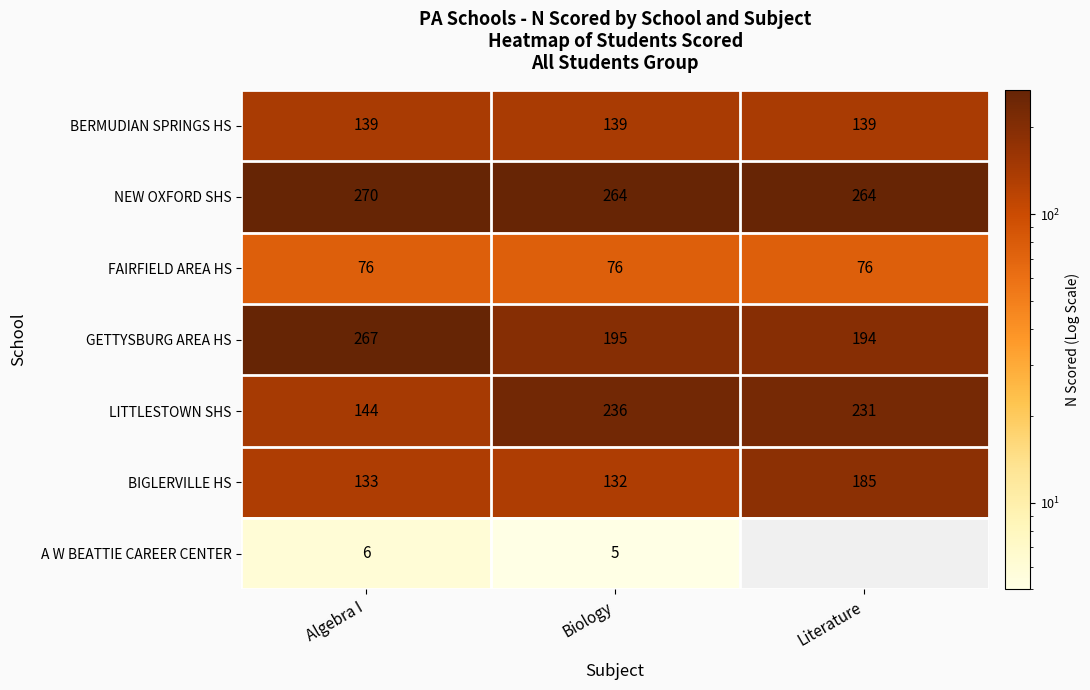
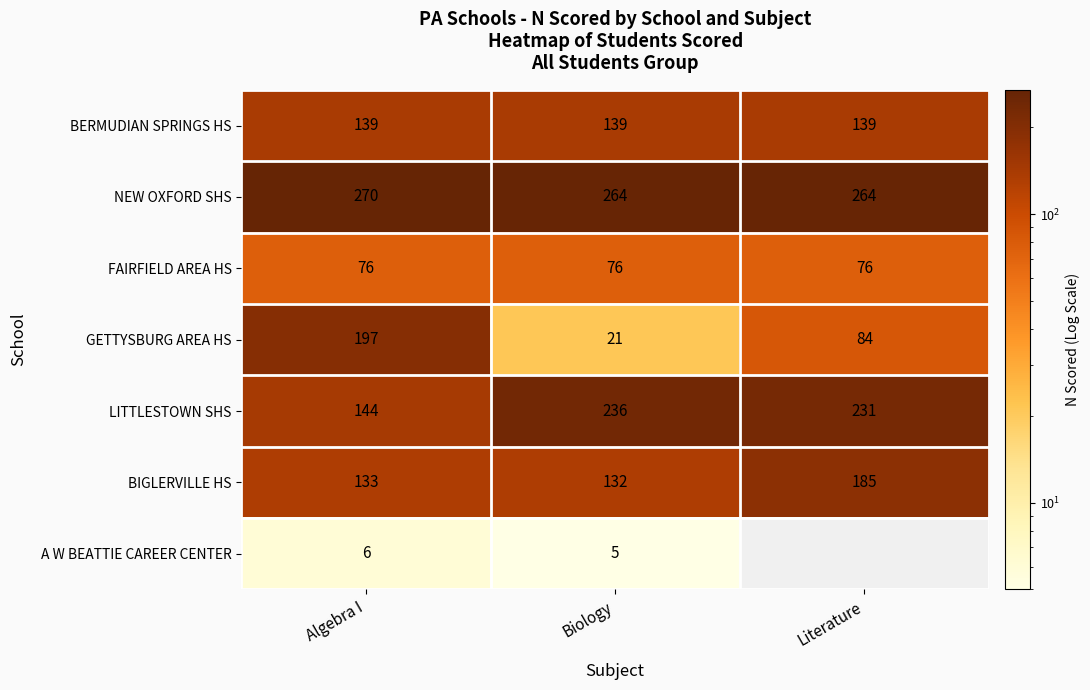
  {
    "BERMUDIAN SPRINGS HS": {
      "Algebra I": 139,
      "Biology": 139,
      "Literature": 139
    },
    "NEW OXFORD SHS": {
      "Algebra I": 270,
      "Biology": 264,
      "Literature": 264
    },
    "FAIRFIELD AREA HS": {
      "Algebra I": 76,
      "Biology": 76,
      "Literature": 76
    },
    "GETTYSBURG AREA HS": {
-     "Algebra I": 267,
-     "Biology": 195,
-     "Literature": 194
+     "Algebra I": 197,
+     "Biology": 21,
+     "Literature": 84
    },
    "LITTLESTOWN SHS": {
      "Algebra I": 144,
      "Biology": 236,
      "Literature": 231
    },
    "BIGLERVILLE HS": {
      "Algebra I": 133,
      "Biology": 132,
      "Literature": 185
    },
    "A W BEATTIE CAREER CENTER": {
      "Algebra I": 6,
      "Biology": 5
    }
  }
